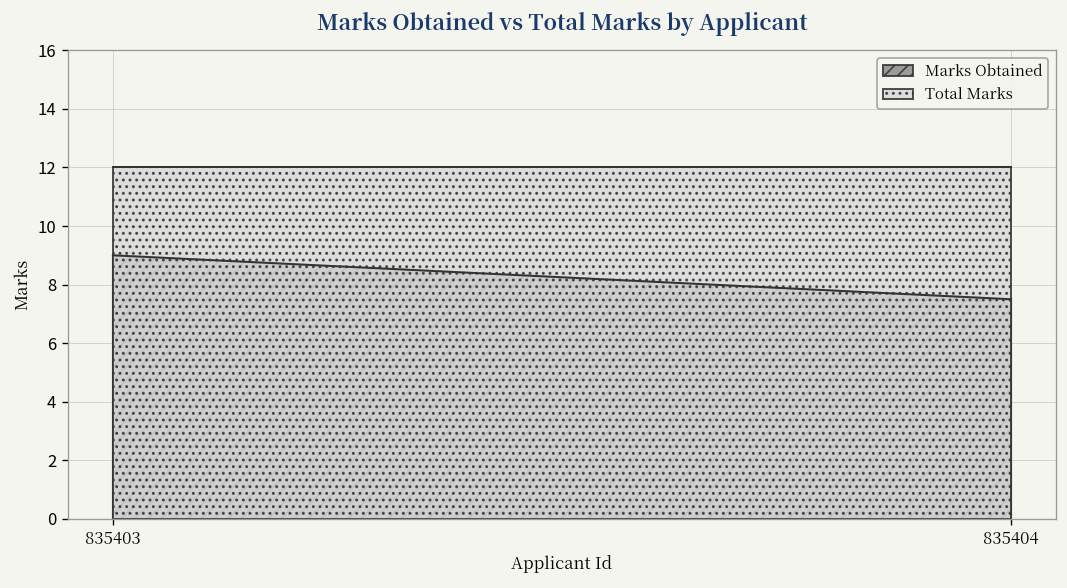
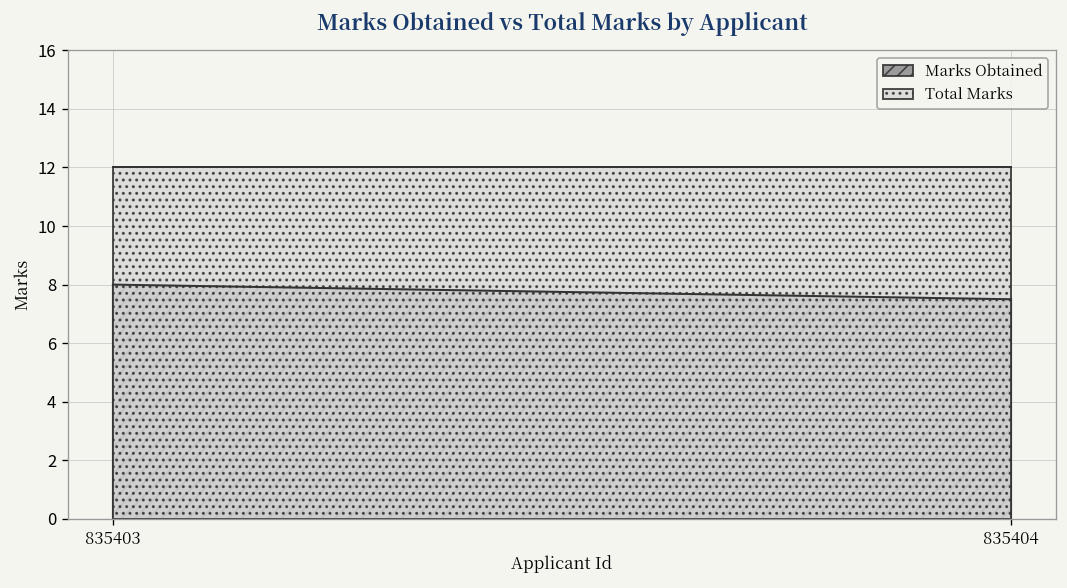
  {
    "Marks Obtained": {
-     "835403": 9,
+     "835403": 8,
      "835404": 7.5
    },
    "Total Marks": {
      "835403": 12,
      "835404": 12
    }
  }
